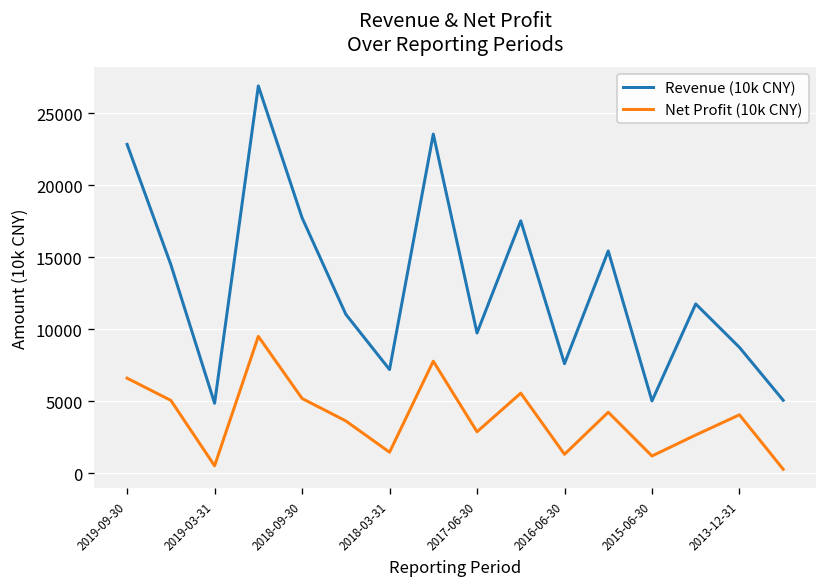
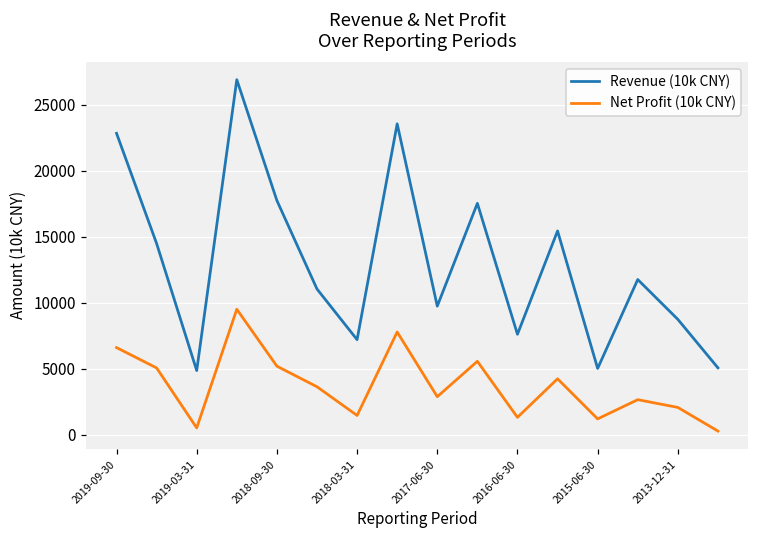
  {
    "Revenue (10k CNY)": {
      "2019-09-30": 22800,
      "2019-03-31": 4900,
      "2018-09-30": 17700,
      "2018-03-31": 7200,
      "2017-06-30": 9700,
      "2016-06-30": 7600,
      "2015-06-30": 5000,
      "2013-12-31": 8700
    },
    "Net Profit (10k CNY)": {
      "2019-09-30": 6600,
      "2019-03-31": 500,
      "2018-09-30": 5200,
      "2018-03-31": 1500,
      "2017-06-30": 2900,
      "2016-06-30": 1300,
      "2015-06-30": 1200,
-     "2013-12-31": 4100
+     "2013-12-31": 2100
    }
  }
